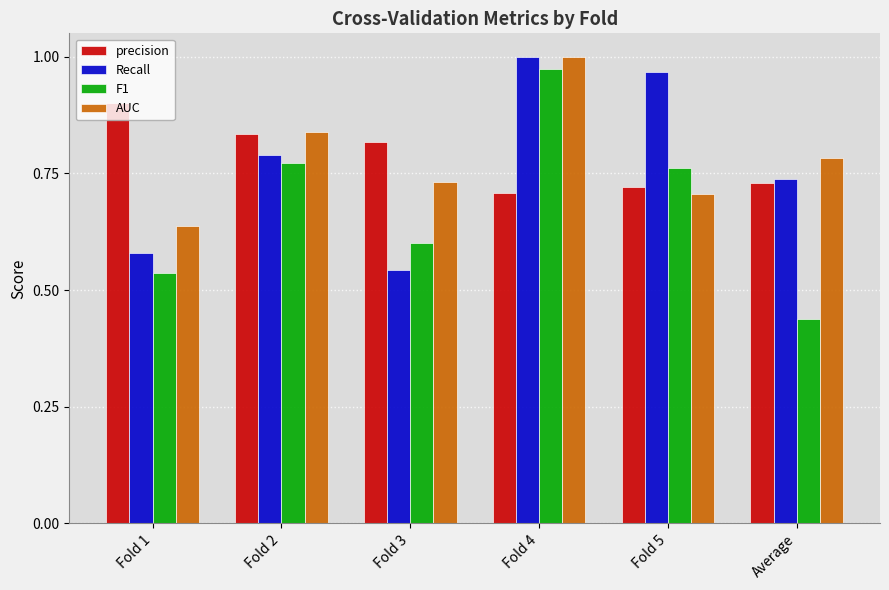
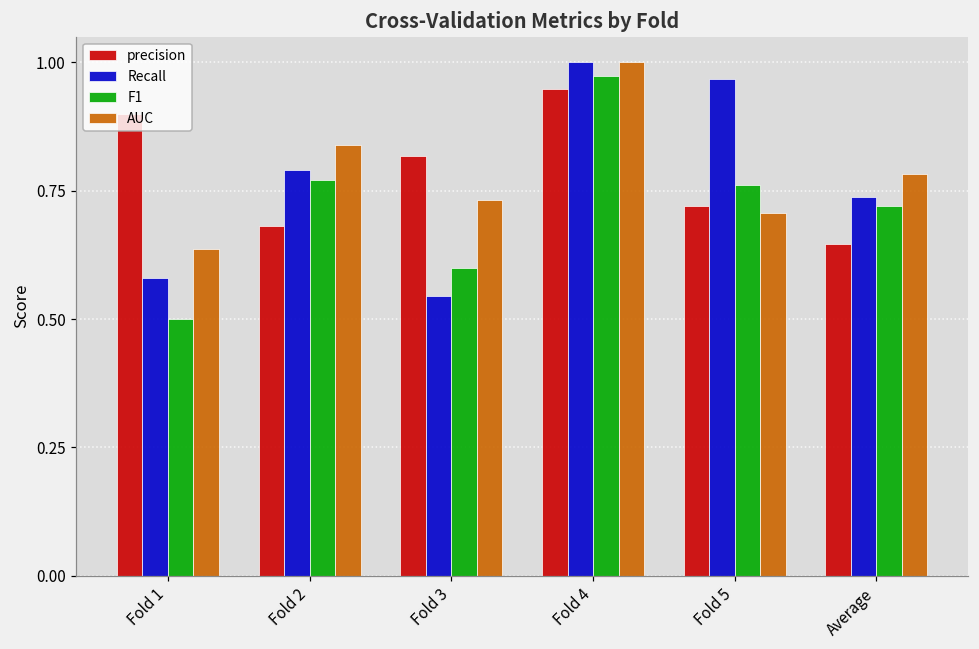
  {
    "precision": {
-     "Fold 2": 0.83,
+     "Fold 2": 0.68,
      "Fold 3": 0.82,
-     "Fold 4": 0.71,
+     "Fold 4": 0.95,
      "Fold 5": 0.72,
-     "Average": 0.73
+     "Average": 0.65
    },
    "Recall": {
      "Fold 1": 0.58,
      "Fold 2": 0.79,
      "Fold 3": 0.54,
      "Fold 4": 1.00,
      "Fold 5": 0.97,
      "Average": 0.74
    },
    "F1": {
-     "Fold 1": 0.54,
+     "Fold 1": 0.50,
      "Fold 2": 0.77,
      "Fold 3": 0.60,
      "Fold 4": 0.97,
      "Fold 5": 0.76,
-     "Average": 0.44
+     "Average": 0.72
    },
    "AUC": {
      "Fold 1": 0.64,
      "Fold 2": 0.84,
      "Fold 3": 0.73,
      "Fold 4": 1.00,
      "Fold 5": 0.71,
      "Average": 0.78
    }
  }
